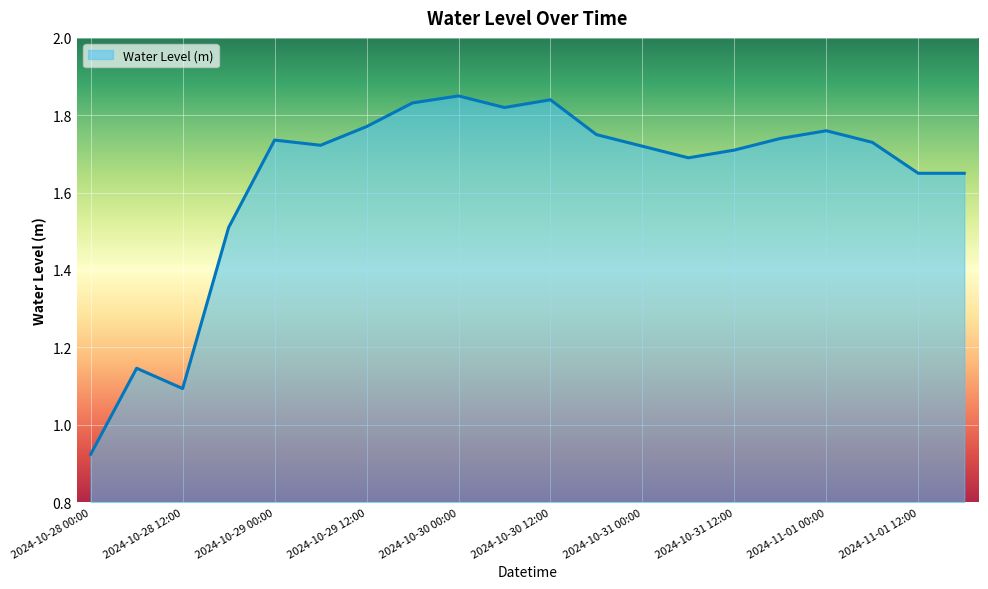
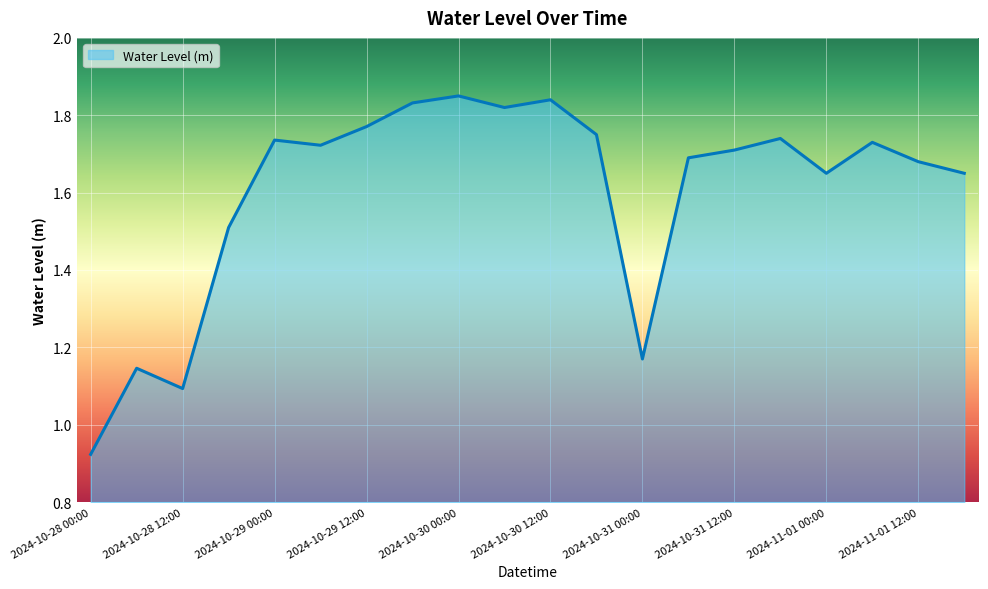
  {
    "2024-10-28 00:00": 0.92,
    "2024-10-28 12:00": 1.09,
    "2024-10-29 00:00": 1.74,
    "2024-10-29 12:00": 1.77,
    "2024-10-30 00:00": 1.85,
    "2024-10-30 12:00": 1.84,
-   "2024-10-31 00:00": 1.72,
+   "2024-10-31 00:00": 1.17,
    "2024-10-31 12:00": 1.71,
-   "2024-11-01 00:00": 1.76,
-   "2024-11-01 12:00": 1.65
+   "2024-11-01 00:00": 1.65,
+   "2024-11-01 12:00": 1.68
  }
